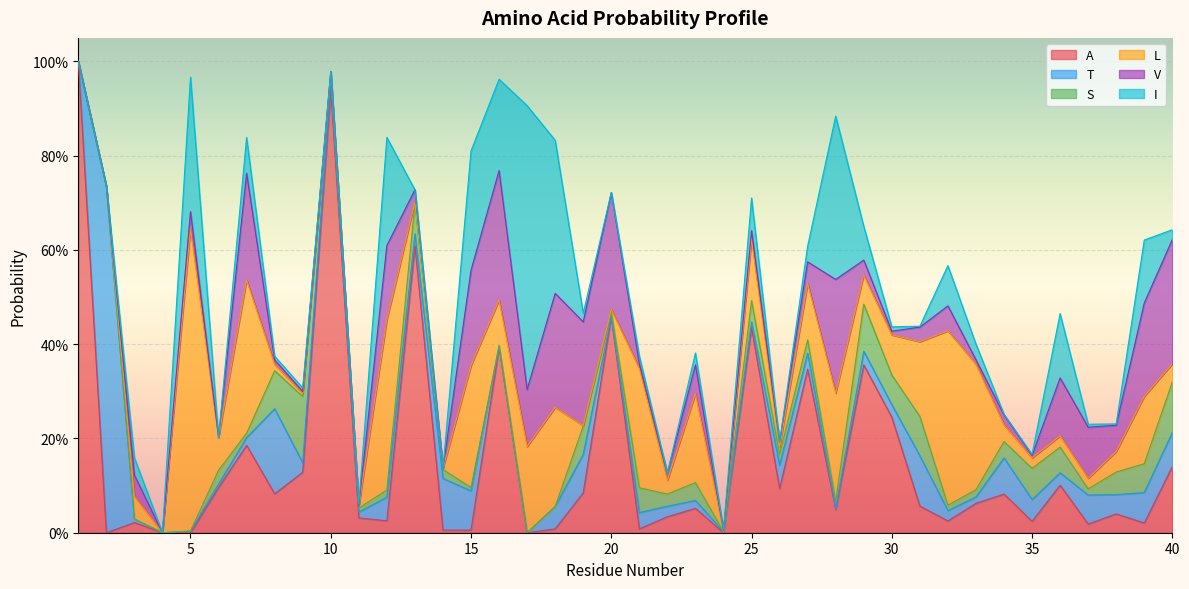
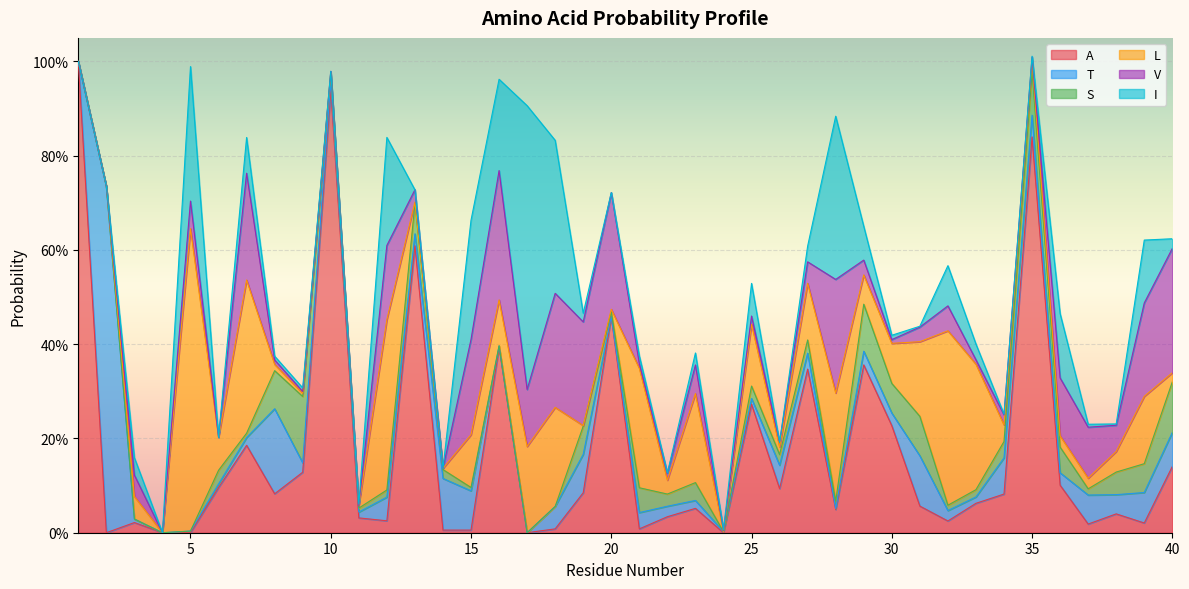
  {
    "A": {
      "10": "94%",
      "15": "1%",
-     "25": "43%",
-     "30": "25%",
-     "35": "2%",
+     "25": "27%",
+     "30": "23%",
+     "35": "84%",
      "40": "14%"
    },
    "S": {
      "15": "1%",
      "20": "1%",
-     "25": "5%",
+     "25": "3%",
      "30": "6%",
-     "35": "7%",
+     "35": "10%",
      "40": "11%"
    },
    "L": {
      "5": "64%",
-     "15": "26%",
+     "15": "11%",
      "20": "1%",
      "25": "13%",
      "30": "9%",
-     "40": "4%"
+     "40": "2%"
    },
    "V": {
-     "5": "4%",
+     "5": "6%",
      "15": "20%",
      "25": "2%",
      "30": "1%",
      "40": "26%"
    }
  }
